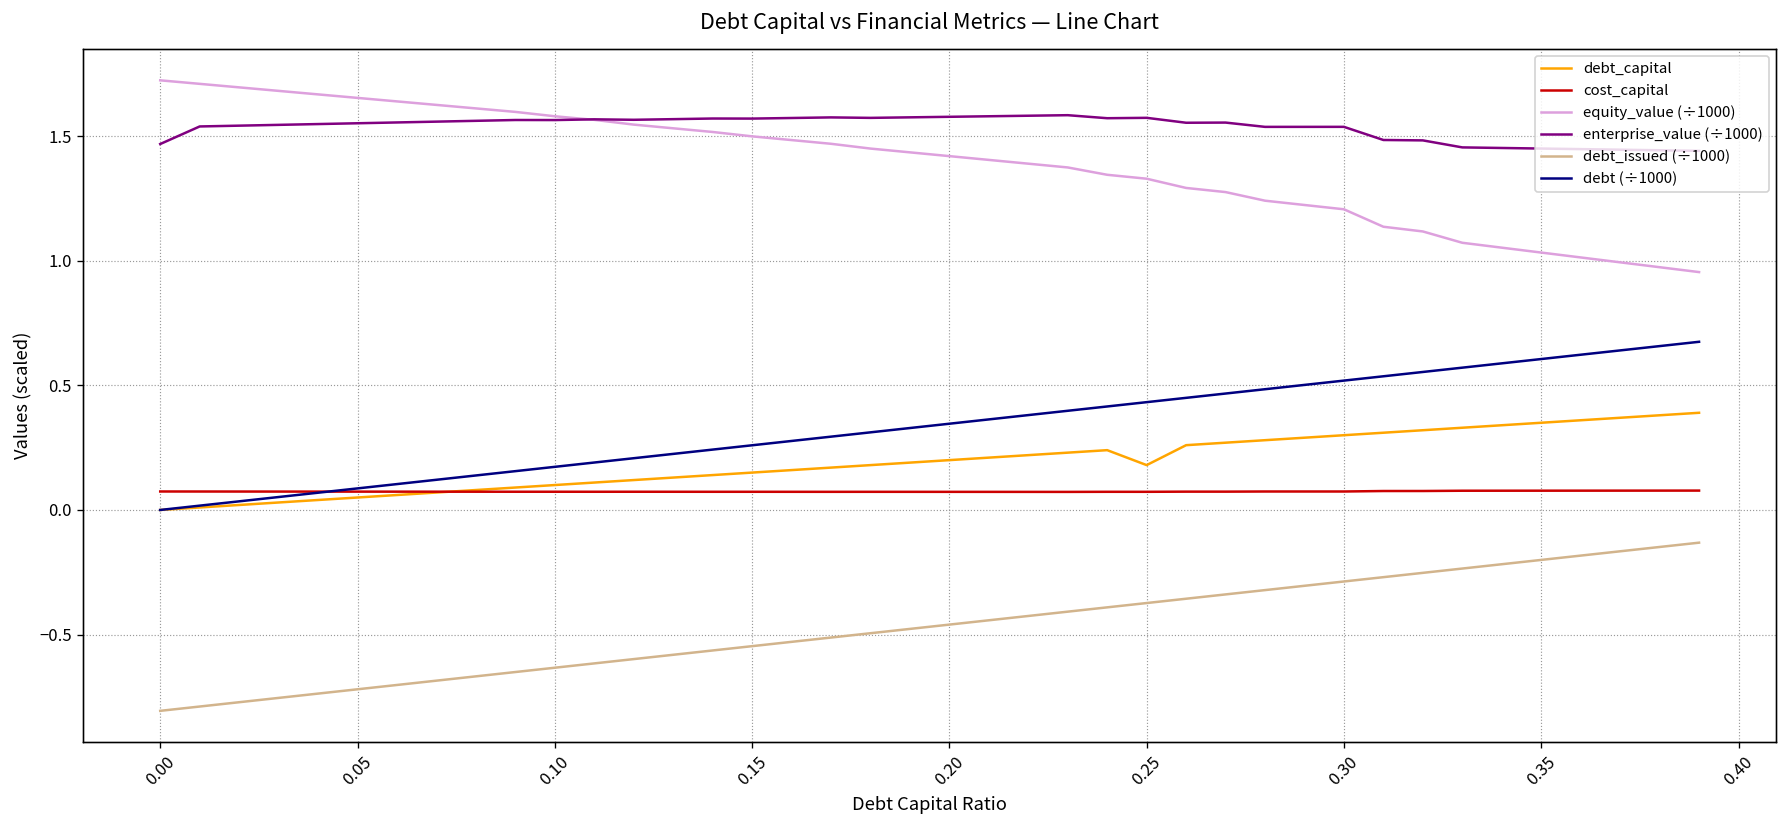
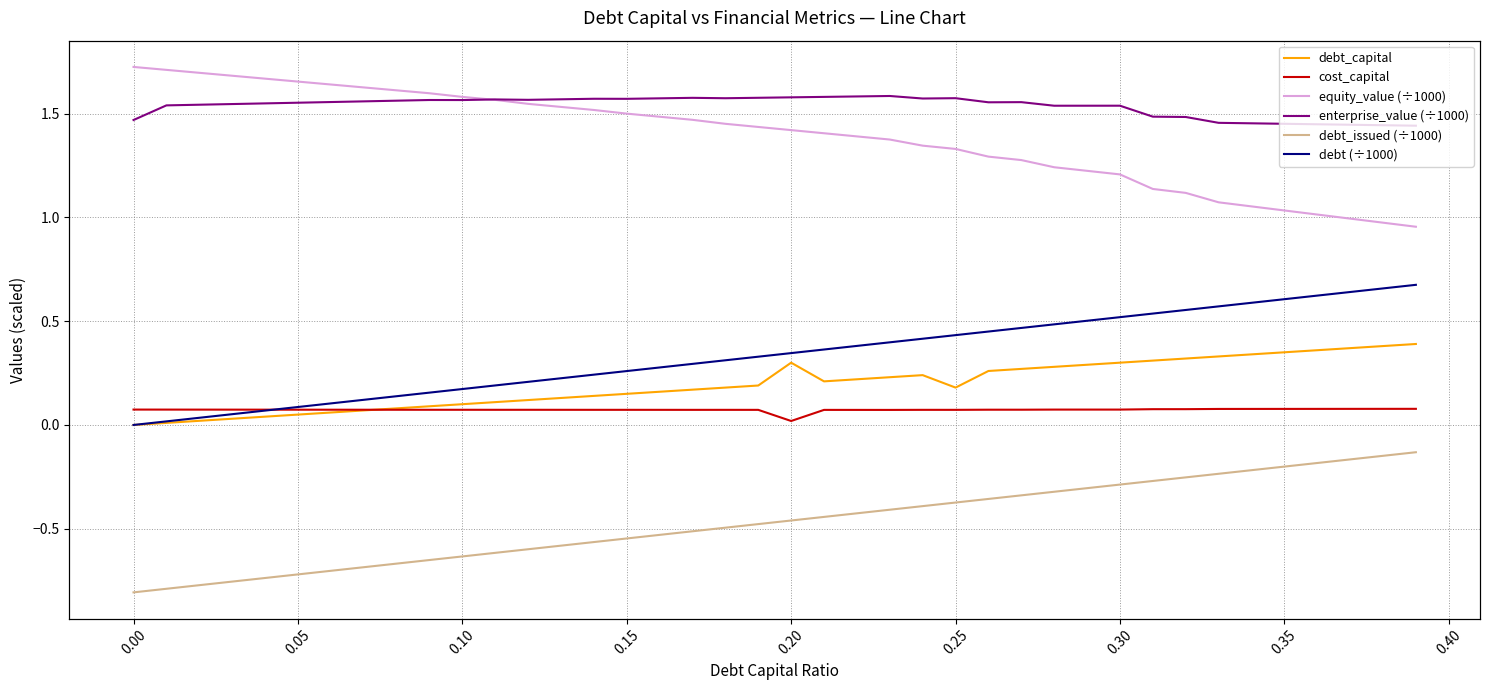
  {
    "debt_capital": {
      "0.05": 0.05,
      "0.10": 0.1,
      "0.15": 0.15,
-     "0.20": 0.2,
+     "0.20": 0.3,
      "0.25": 0.18,
      "0.30": 0.3,
      "0.35": 0.35
    },
    "cost_capital": {
      "0.00": 0.07,
      "0.05": 0.07,
      "0.10": 0.07,
      "0.15": 0.07,
-     "0.20": 0.07,
+     "0.20": 0.02,
      "0.25": 0.07,
      "0.30": 0.07,
      "0.35": 0.08
    },
    "equity_value (÷1000)": {
      "0.00": 1.72,
      "0.05": 1.65,
      "0.10": 1.58,
      "0.15": 1.50,
      "0.20": 1.42,
      "0.25": 1.33,
      "0.30": 1.21,
      "0.35": 1.03
    },
    "enterprise_value (÷1000)": {
      "0.00": 1.47,
      "0.05": 1.55,
      "0.10": 1.56,
      "0.15": 1.57,
      "0.20": 1.58,
      "0.25": 1.57,
      "0.30": 1.54
    },
    "debt_issued (÷1000)": {
      "0.00": -0.81,
      "0.05": -0.72,
      "0.10": -0.63,
      "0.15": -0.55,
      "0.20": -0.46,
      "0.25": -0.37,
      "0.30": -0.29,
      "0.35": -0.20
    },
    "debt (÷1000)": {
      "0.05": 0.09,
      "0.10": 0.17,
      "0.15": 0.26,
      "0.20": 0.35,
      "0.25": 0.43,
      "0.30": 0.52,
      "0.35": 0.61
    }
  }
